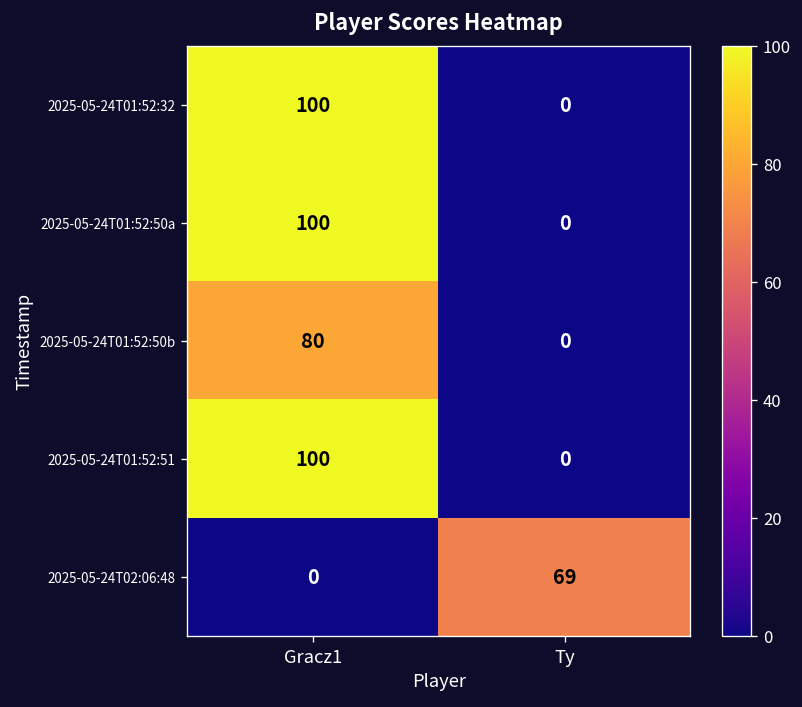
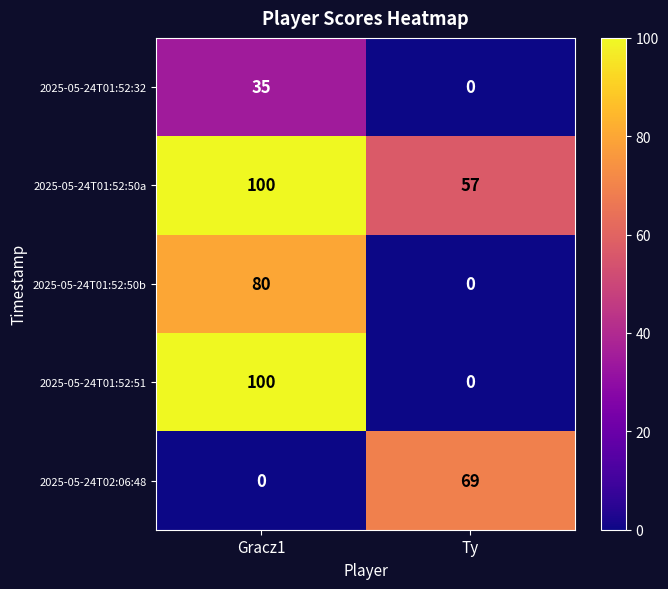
  {
    "2025-05-24T01:52:32": {
-     "Gracz1": 100,
+     "Gracz1": 35,
      "Ty": 0
    },
    "2025-05-24T01:52:50a": {
      "Gracz1": 100,
-     "Ty": 0
+     "Ty": 57
    },
    "2025-05-24T01:52:50b": {
      "Gracz1": 80,
      "Ty": 0
    },
    "2025-05-24T01:52:51": {
      "Gracz1": 100,
      "Ty": 0
    },
    "2025-05-24T02:06:48": {
      "Gracz1": 0,
      "Ty": 69
    }
  }
